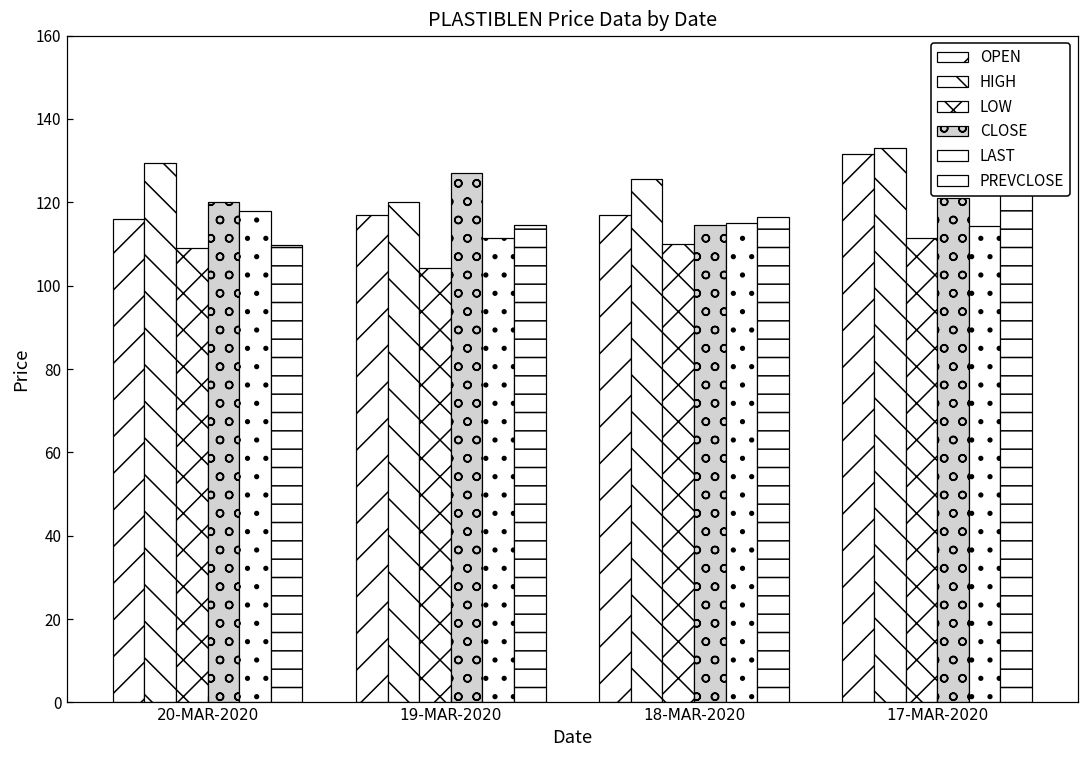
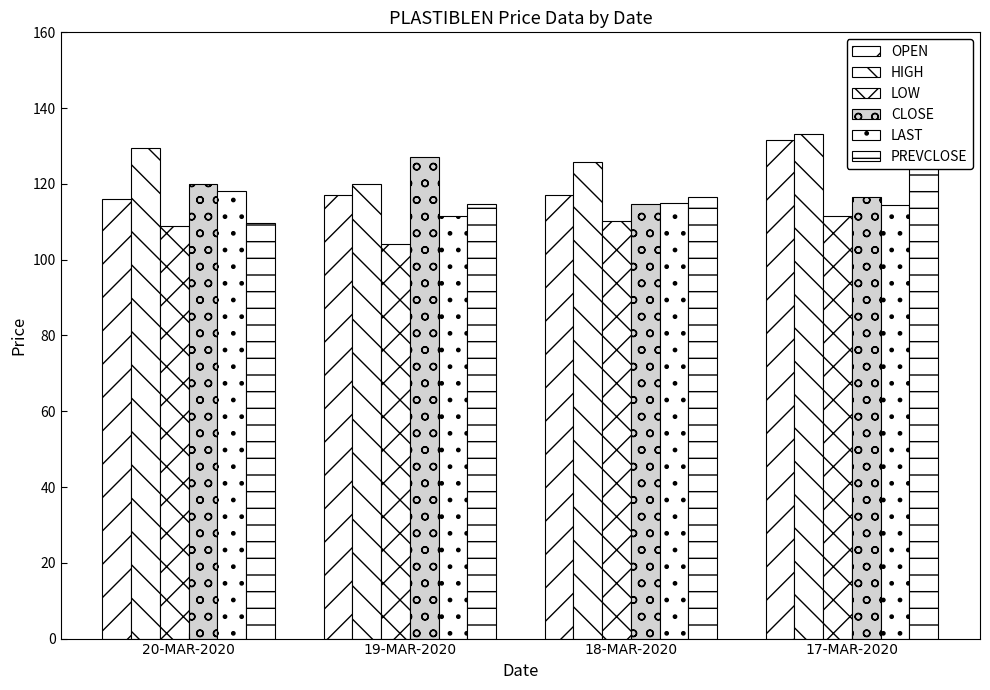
  {
    "CLOSE": {
      "20-MAR-2020": 120,
      "19-MAR-2020": 127,
      "18-MAR-2020": 115,
-     "17-MAR-2020": 121
+     "17-MAR-2020": 116
    }
  }
